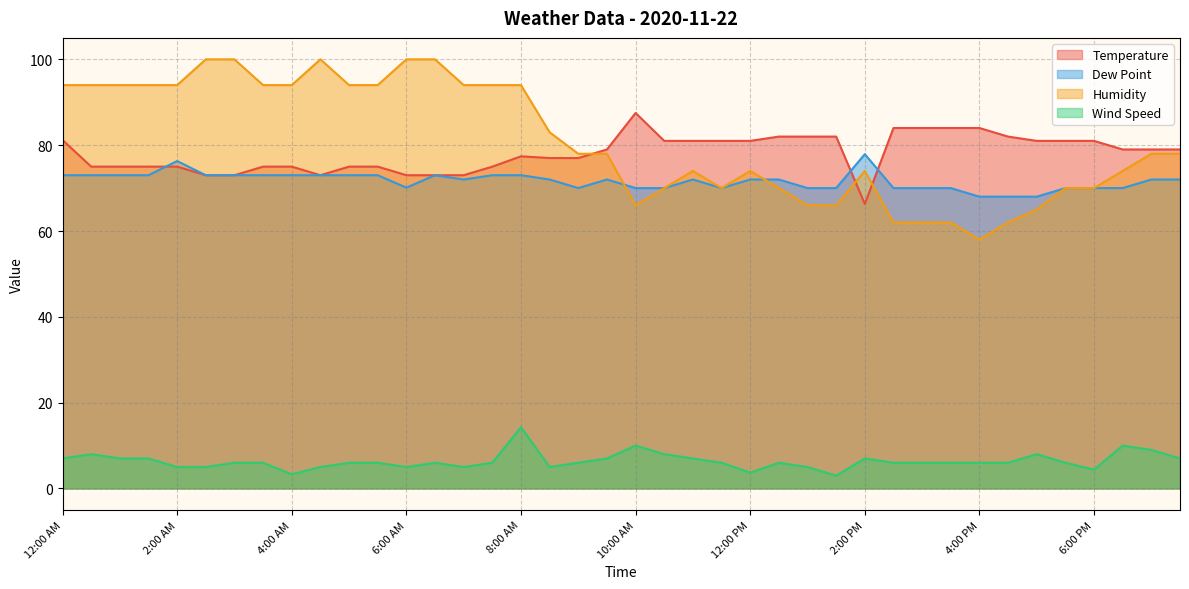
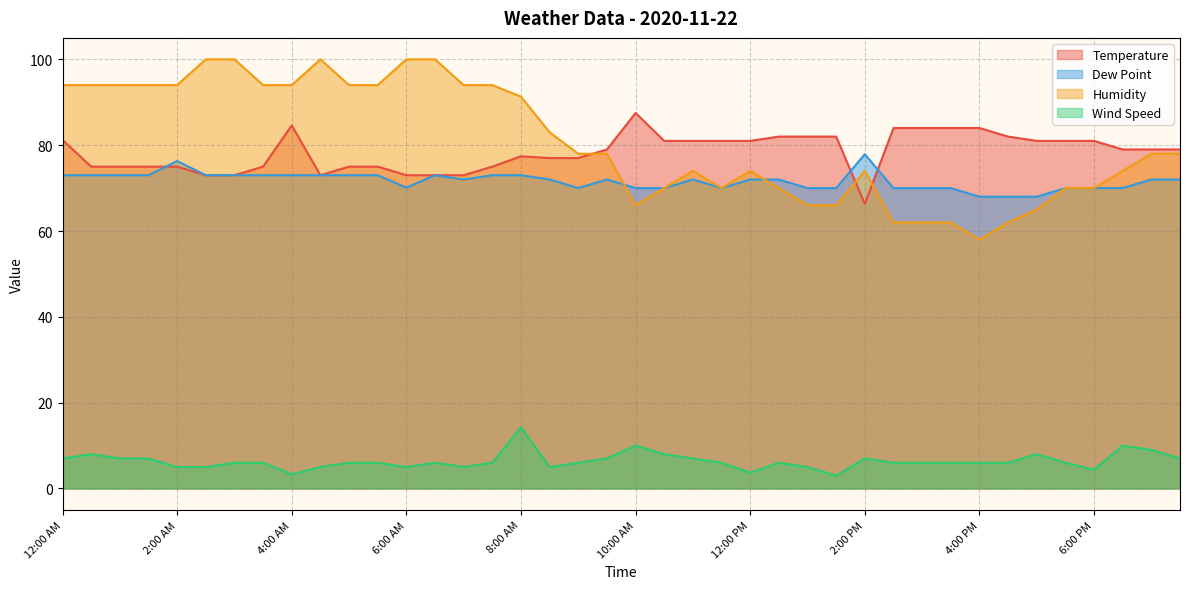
  {
    "Temperature": {
      "12:00 AM": 81,
      "2:00 AM": 75,
-     "4:00 AM": 75,
+     "4:00 AM": 85,
      "6:00 AM": 73,
      "8:00 AM": 77,
      "10:00 AM": 88,
      "12:00 PM": 81,
      "2:00 PM": 66,
      "4:00 PM": 84,
      "6:00 PM": 81
    },
    "Dew Point": {
      "12:00 AM": 73,
      "2:00 AM": 76,
      "4:00 AM": 73,
      "6:00 AM": 70,
      "8:00 AM": 73,
      "10:00 AM": 70,
      "12:00 PM": 72,
      "2:00 PM": 78,
      "4:00 PM": 68
    },
    "Humidity": {
      "12:00 AM": 94,
      "2:00 AM": 94,
      "4:00 AM": 94,
      "6:00 AM": 100,
-     "8:00 AM": 94,
+     "8:00 AM": 91,
      "10:00 AM": 66,
      "12:00 PM": 74,
      "2:00 PM": 74,
      "4:00 PM": 58
    },
    "Wind Speed": {
      "12:00 AM": 7,
      "2:00 AM": 5,
      "4:00 AM": 3,
      "6:00 AM": 5,
      "8:00 AM": 14,
      "10:00 AM": 10,
      "12:00 PM": 4,
      "2:00 PM": 7,
      "4:00 PM": 6,
      "6:00 PM": 4
    }
  }
